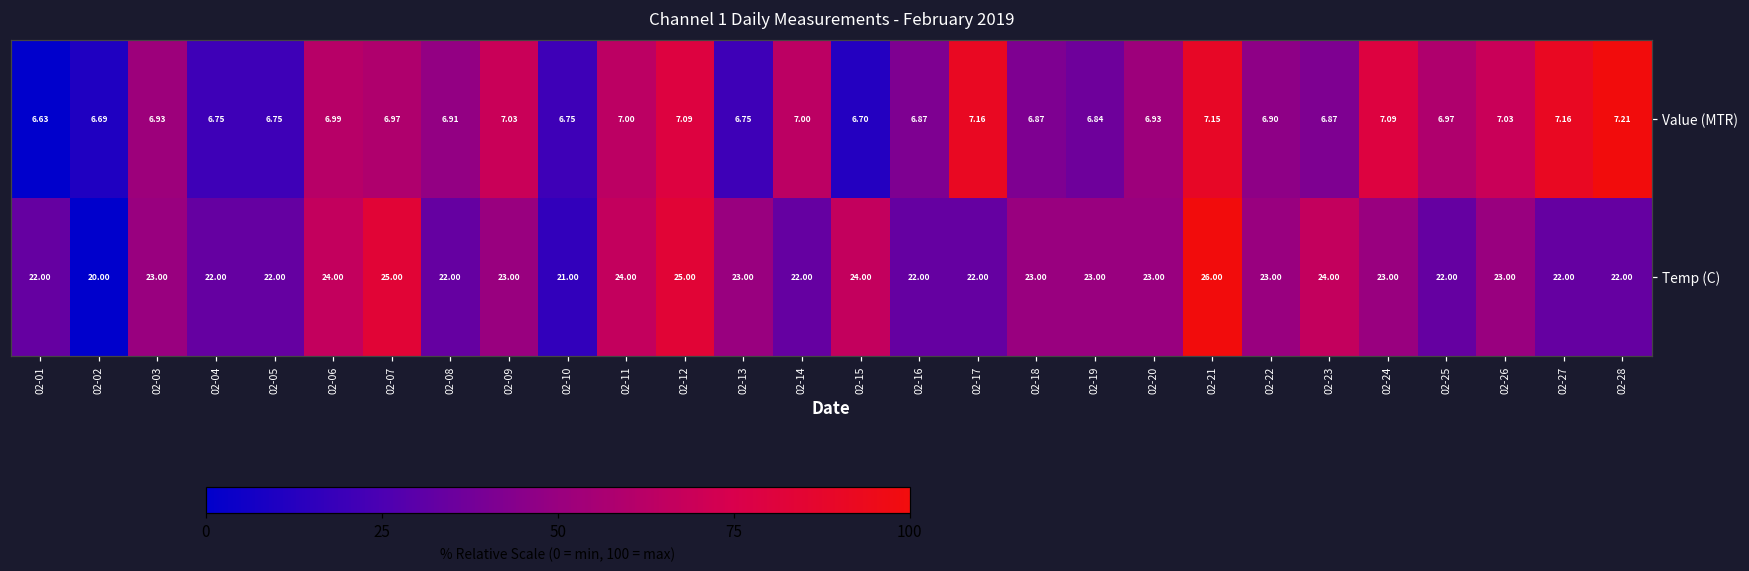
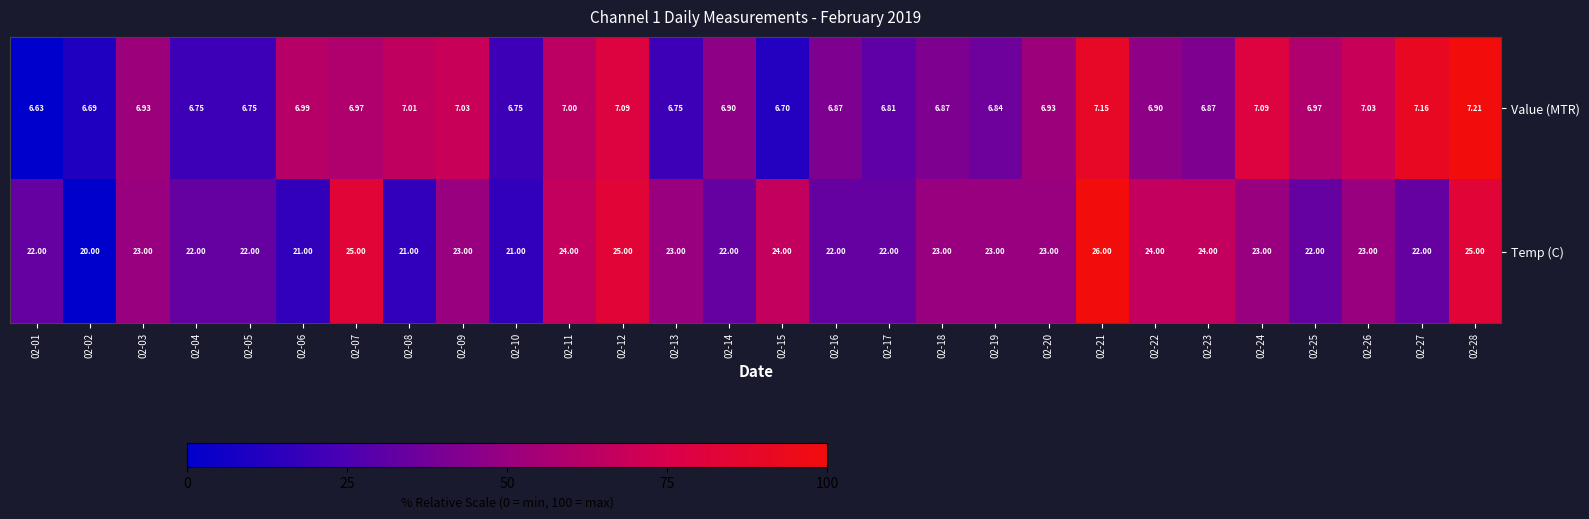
  {
    "Value (MTR)": {
      "02-01": 6.63,
      "02-02": 6.69,
      "02-03": 6.93,
      "02-04": 6.75,
      "02-05": 6.75,
      "02-06": 6.99,
      "02-07": 6.97,
-     "02-08": 6.91,
+     "02-08": 7.01,
      "02-09": 7.03,
      "02-10": 6.75,
      "02-11": 7.00,
      "02-12": 7.09,
      "02-13": 6.75,
-     "02-14": 7.00,
+     "02-14": 6.90,
      "02-15": 6.70,
      "02-16": 6.87,
-     "02-17": 7.16,
+     "02-17": 6.81,
      "02-18": 6.87,
      "02-19": 6.84,
      "02-20": 6.93,
      "02-21": 7.15,
      "02-22": 6.90,
      "02-23": 6.87,
      "02-24": 7.09,
      "02-25": 6.97,
      "02-26": 7.03,
      "02-27": 7.16,
      "02-28": 7.21
    },
    "Temp (C)": {
      "02-01": 22.00,
      "02-02": 20.00,
      "02-03": 23.00,
      "02-04": 22.00,
      "02-05": 22.00,
-     "02-06": 24.00,
+     "02-06": 21.00,
      "02-07": 25.00,
-     "02-08": 22.00,
+     "02-08": 21.00,
      "02-09": 23.00,
      "02-10": 21.00,
      "02-11": 24.00,
      "02-12": 25.00,
      "02-13": 23.00,
      "02-14": 22.00,
      "02-15": 24.00,
      "02-16": 22.00,
      "02-17": 22.00,
      "02-18": 23.00,
      "02-19": 23.00,
      "02-20": 23.00,
      "02-21": 26.00,
-     "02-22": 23.00,
+     "02-22": 24.00,
      "02-23": 24.00,
      "02-24": 23.00,
      "02-25": 22.00,
      "02-26": 23.00,
      "02-27": 22.00,
-     "02-28": 22.00
+     "02-28": 25.00
    }
  }
